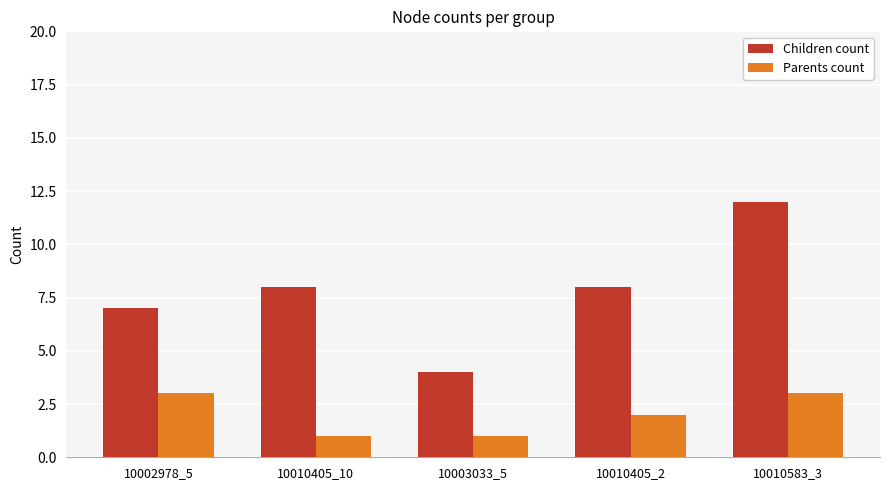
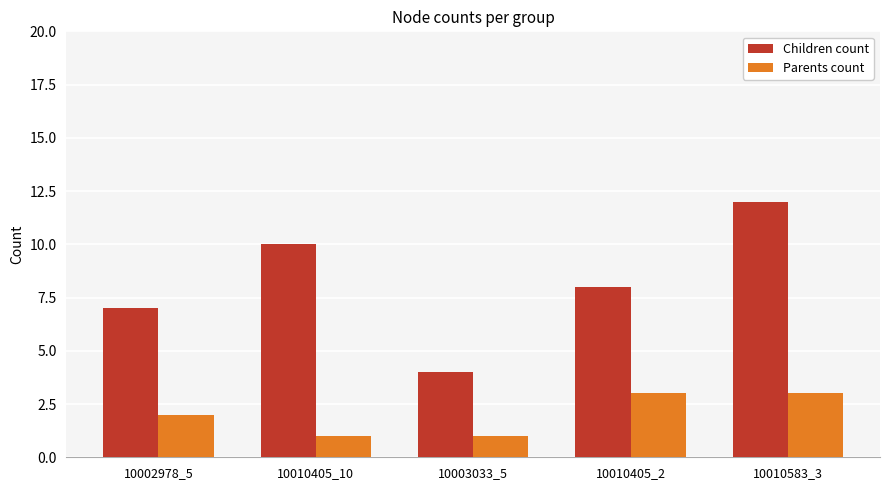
  {
    "Children count": {
      "10002978_5": 7,
-     "10010405_10": 8,
+     "10010405_10": 10,
      "10003033_5": 4,
      "10010405_2": 8,
      "10010583_3": 12
    },
    "Parents count": {
-     "10002978_5": 3,
+     "10002978_5": 2,
      "10010405_10": 1,
      "10003033_5": 1,
-     "10010405_2": 2,
+     "10010405_2": 3,
      "10010583_3": 3
    }
  }
